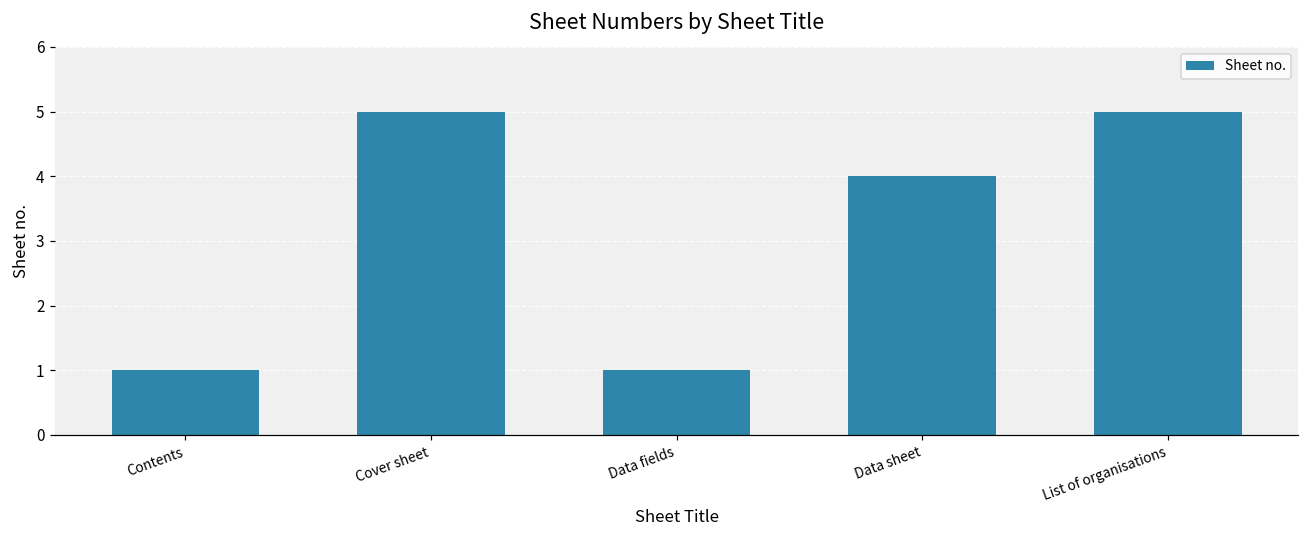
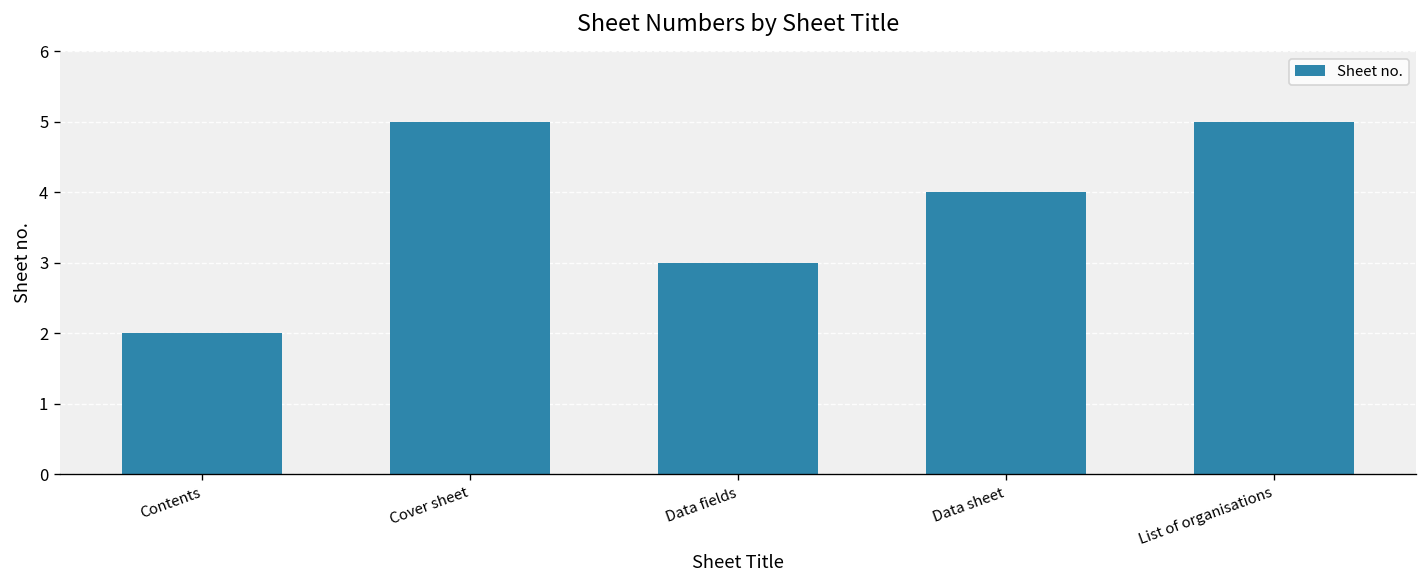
  {
-   "Contents": 1,
+   "Contents": 2,
    "Cover sheet": 5,
-   "Data fields": 1,
+   "Data fields": 3,
    "Data sheet": 4,
    "List of organisations": 5
  }
